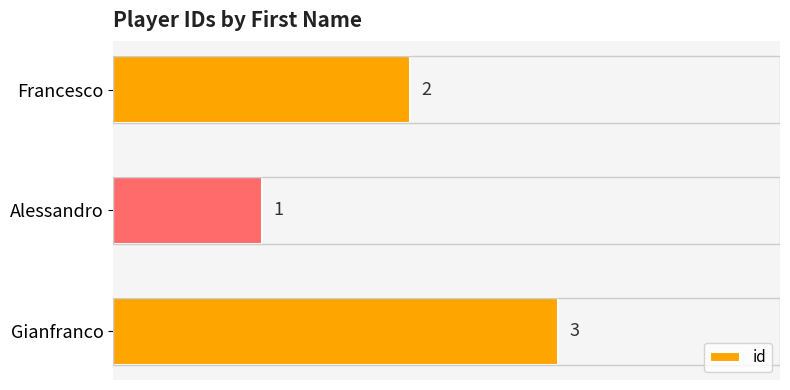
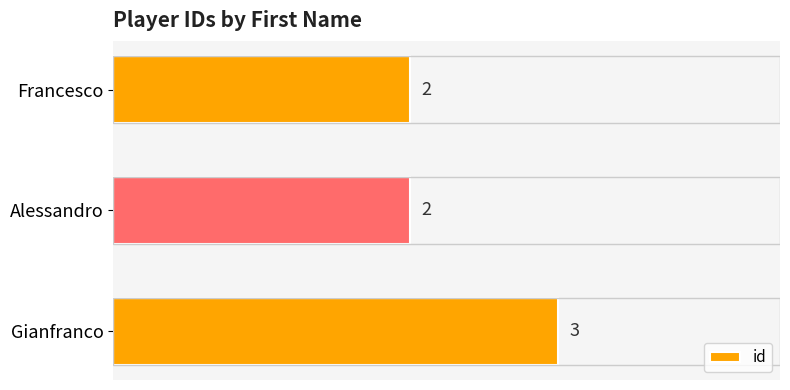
  {
    "Francesco": 2,
-   "Alessandro": 1,
+   "Alessandro": 2,
    "Gianfranco": 3
  }
